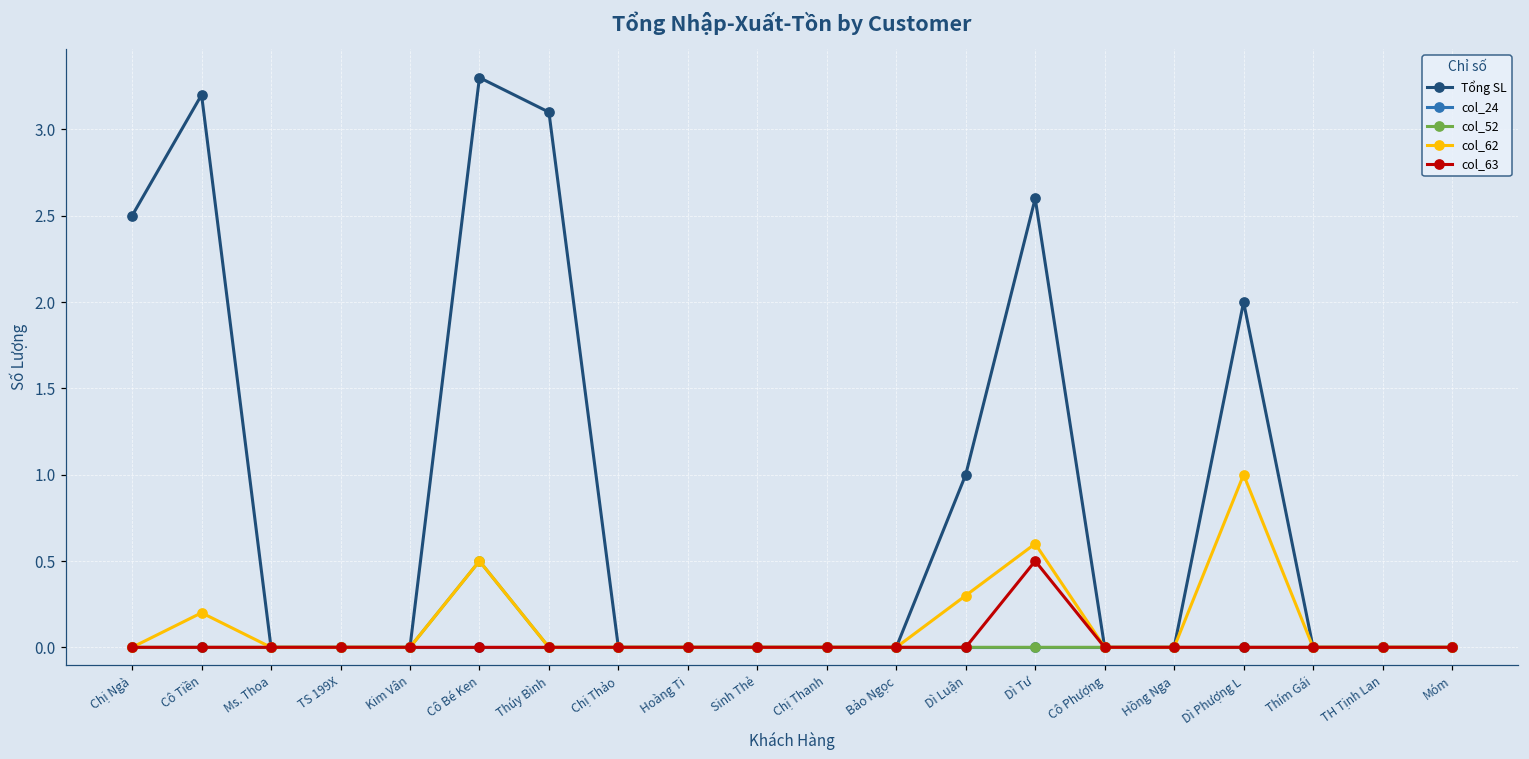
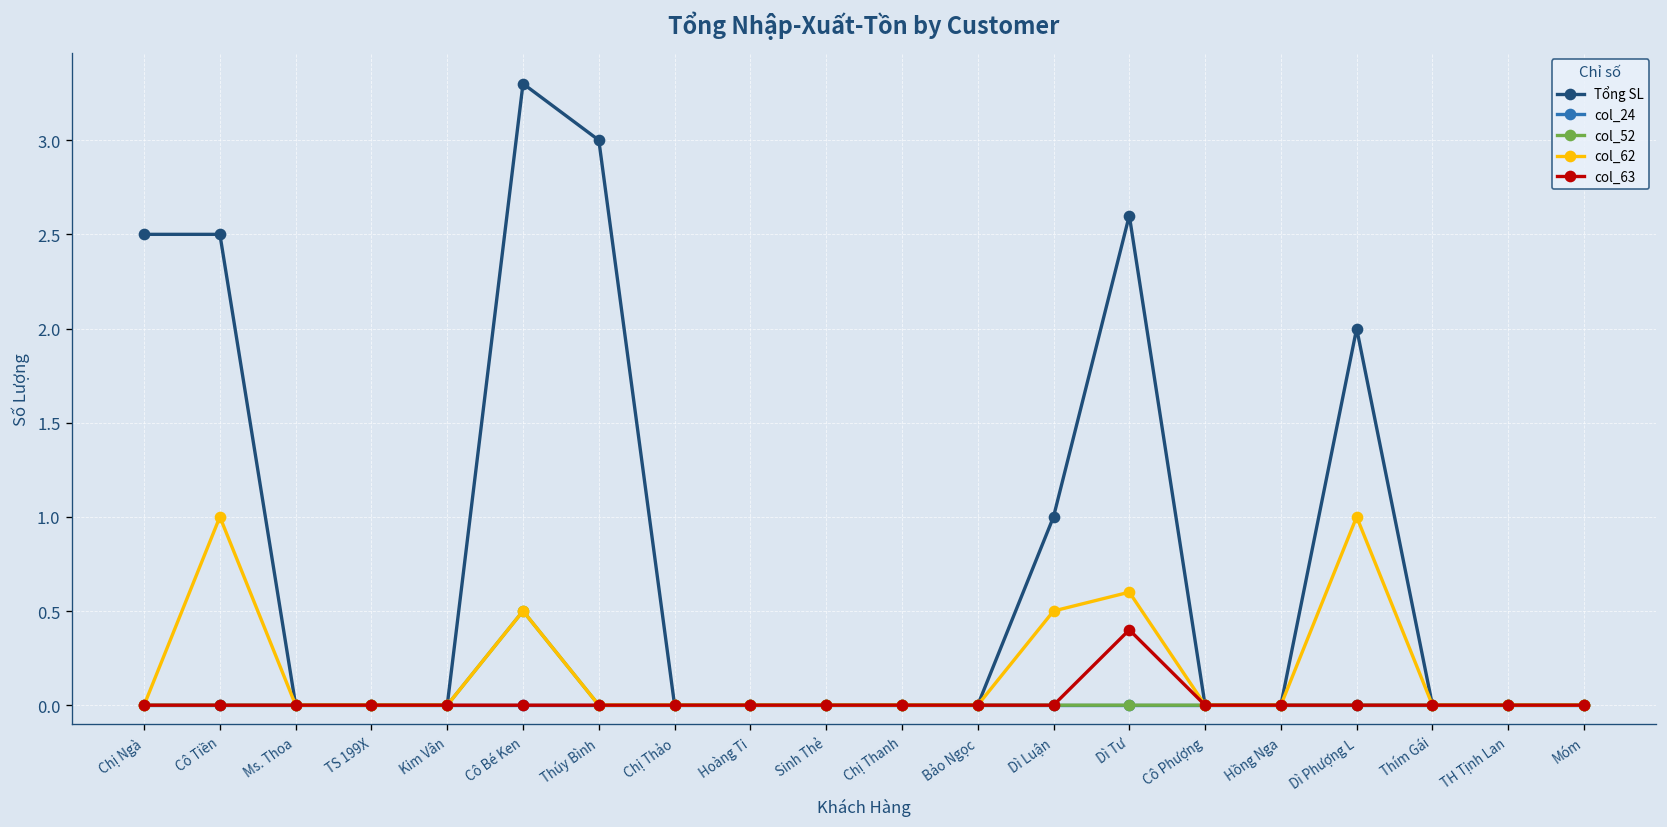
  {
    "Tổng SL": {
      "Chị Ngà": 2.5,
-     "Cô Tiền": 3.2,
+     "Cô Tiền": 2.5,
      "Cô Bé Ken": 3.3,
-     "Thúy Bình": 3.1,
+     "Thúy Bình": 3.0,
      "Dì Luận": 1.0,
      "Dì Tư": 2.6,
      "Dì Phượng L": 2.0
    },
    "col_62": {
-     "Cô Tiền": 0.2,
-     "Dì Luận": 0.3,
+     "Cô Tiền": 1.0,
+     "Dì Luận": 0.5,
      "Dì Tư": 0.6,
      "Dì Phượng L": 1.0
    },
    "col_63": {
-     "Dì Tư": 0.5
+     "Dì Tư": 0.4
    }
  }
